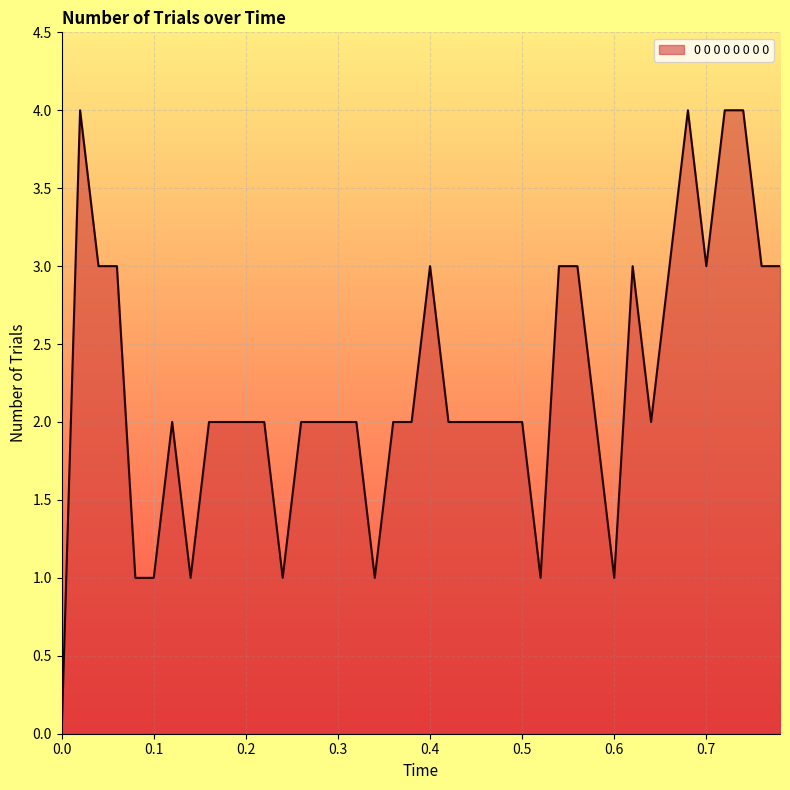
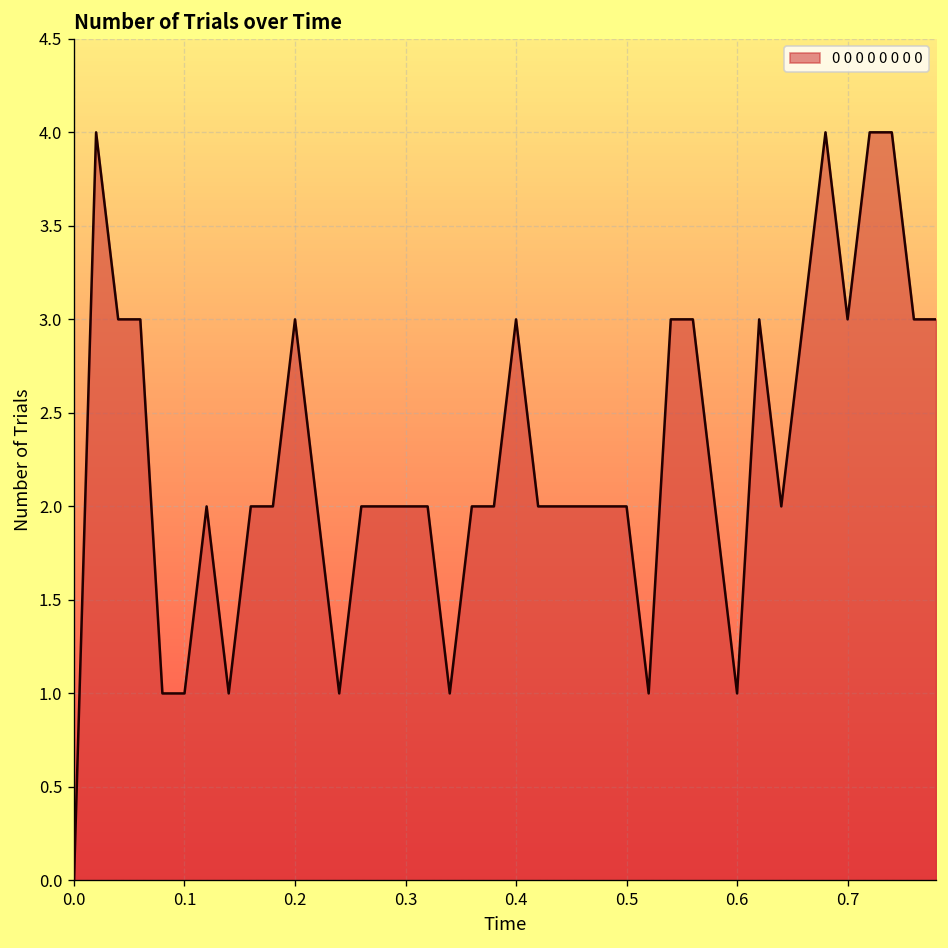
  {
    "0.0": 0,
    "0.1": 1,
-   "0.2": 2,
+   "0.2": 3,
    "0.3": 2,
    "0.4": 3,
    "0.5": 2,
    "0.6": 1,
    "0.7": 3
  }
